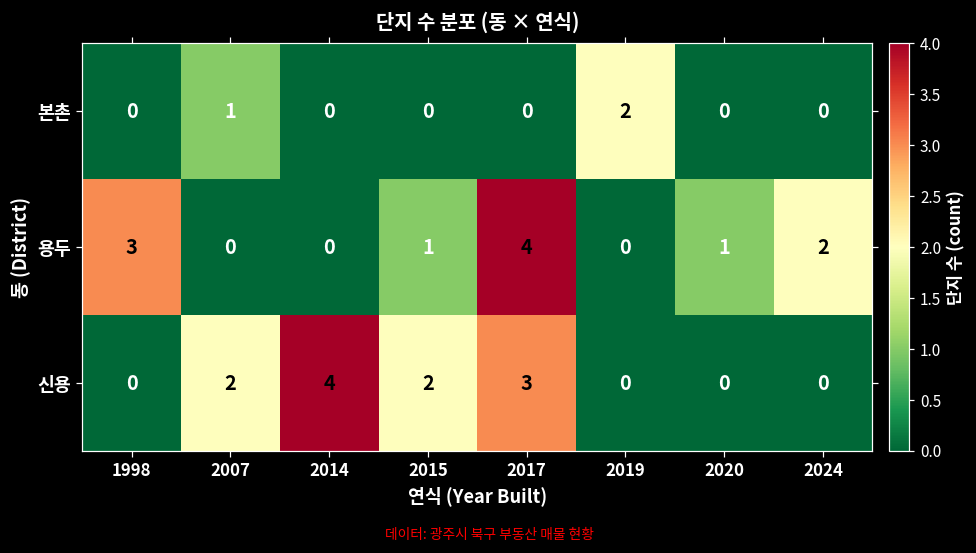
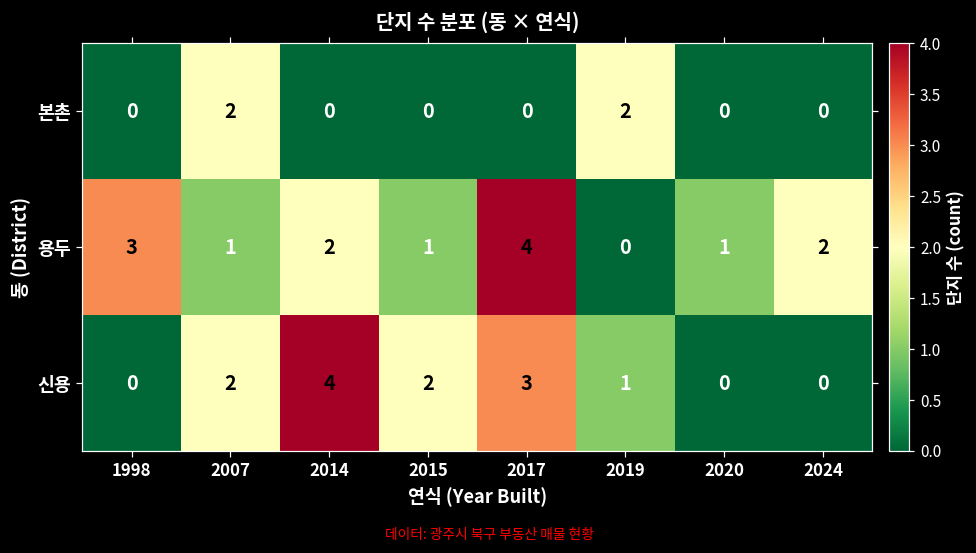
  {
    "본촌": {
      "1998": 0,
-     "2007": 1,
+     "2007": 2,
      "2014": 0,
      "2015": 0,
      "2017": 0,
      "2019": 2,
      "2020": 0,
      "2024": 0
    },
    "용두": {
      "1998": 3,
-     "2007": 0,
-     "2014": 0,
+     "2007": 1,
+     "2014": 2,
      "2015": 1,
      "2017": 4,
      "2019": 0,
      "2020": 1,
      "2024": 2
    },
    "신용": {
      "1998": 0,
      "2007": 2,
      "2014": 4,
      "2015": 2,
      "2017": 3,
-     "2019": 0,
+     "2019": 1,
      "2020": 0,
      "2024": 0
    }
  }
